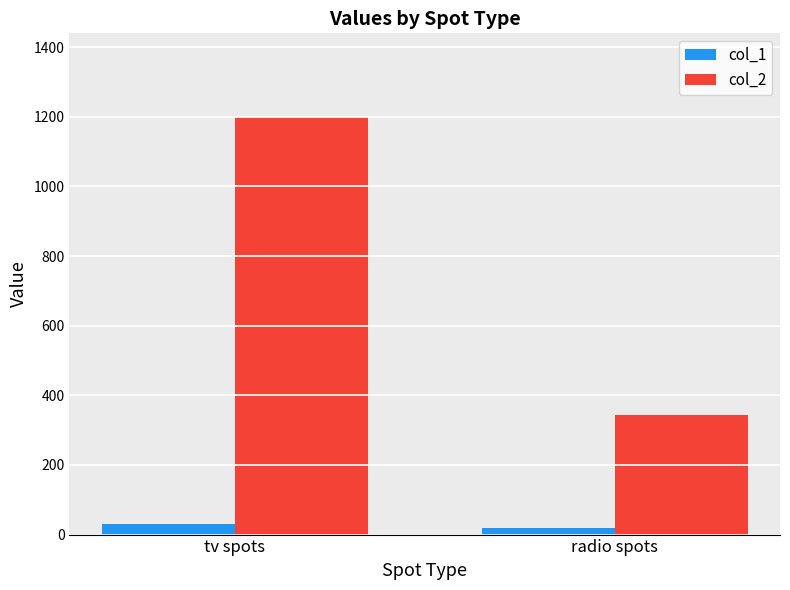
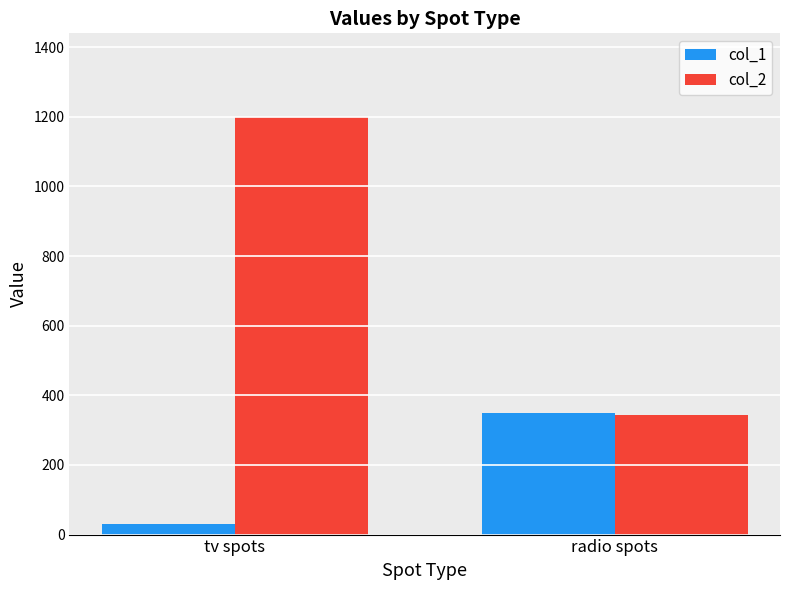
  {
    "col_1": {
      "tv spots": 30,
-     "radio spots": 20
+     "radio spots": 350
    },
    "col_2": {
      "tv spots": 1200,
      "radio spots": 340
    }
  }
